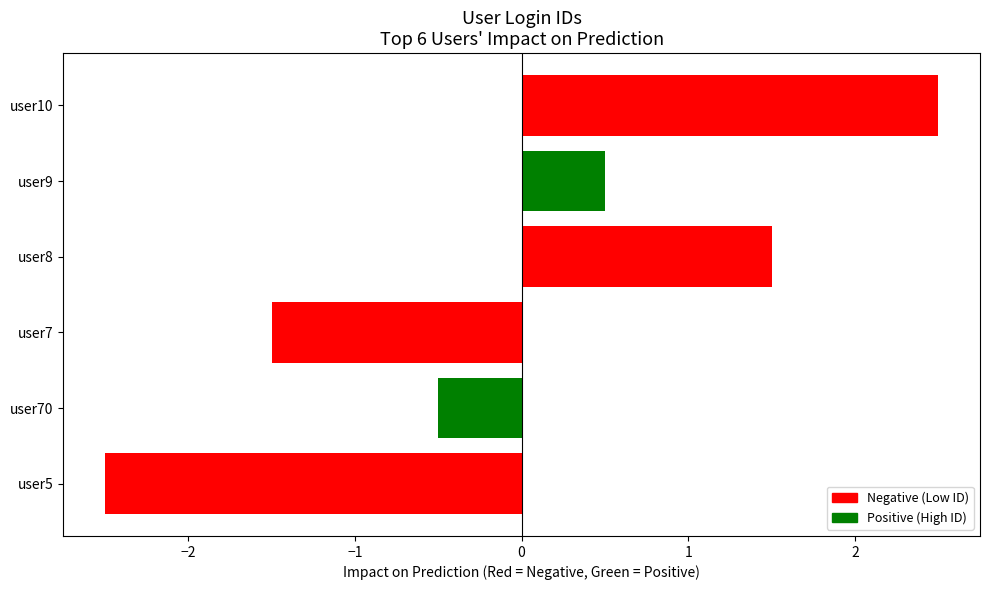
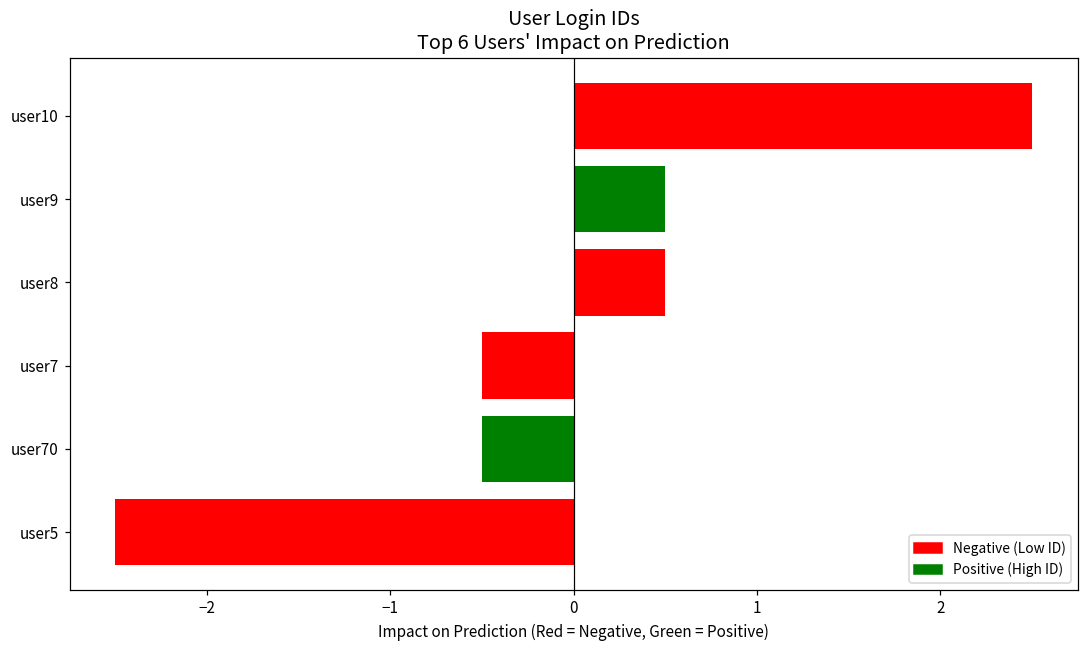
  {
    "user10": 2.50,
    "user9": 0.50,
-   "user8": 1.50,
-   "user7": -1.50,
+   "user8": 0.50,
+   "user7": -0.50,
    "user70": -0.50,
    "user5": -2.50
  }
